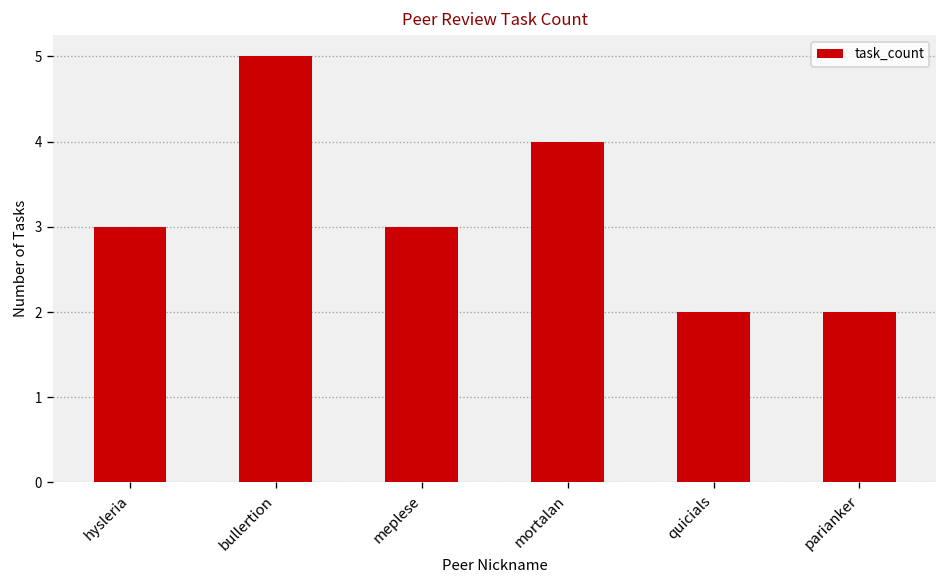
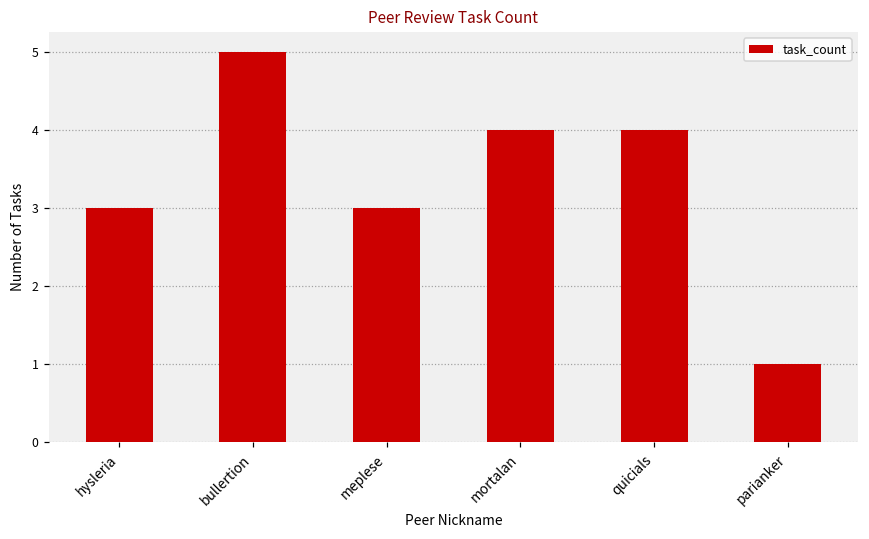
  {
    "hysleria": 3,
    "bullertion": 5,
    "meplese": 3,
    "mortalan": 4,
-   "quicials": 2,
-   "parianker": 2
+   "quicials": 4,
+   "parianker": 1
  }
